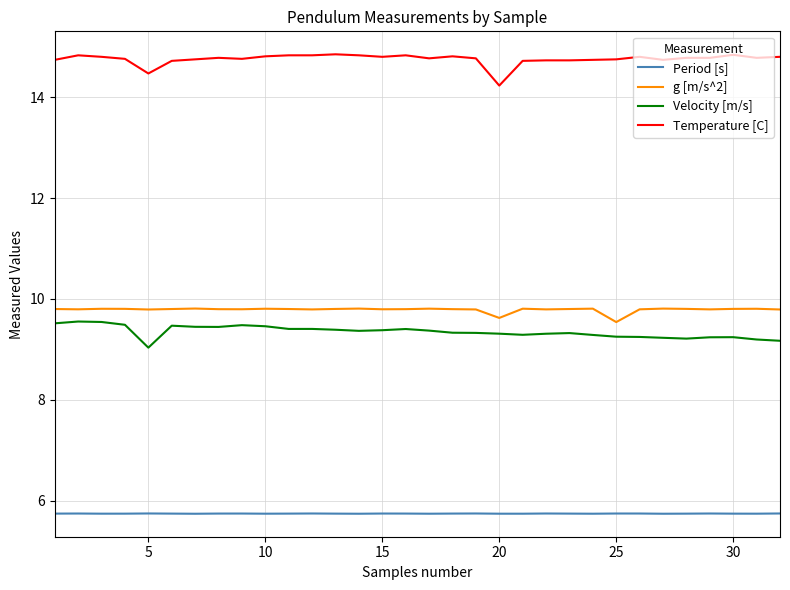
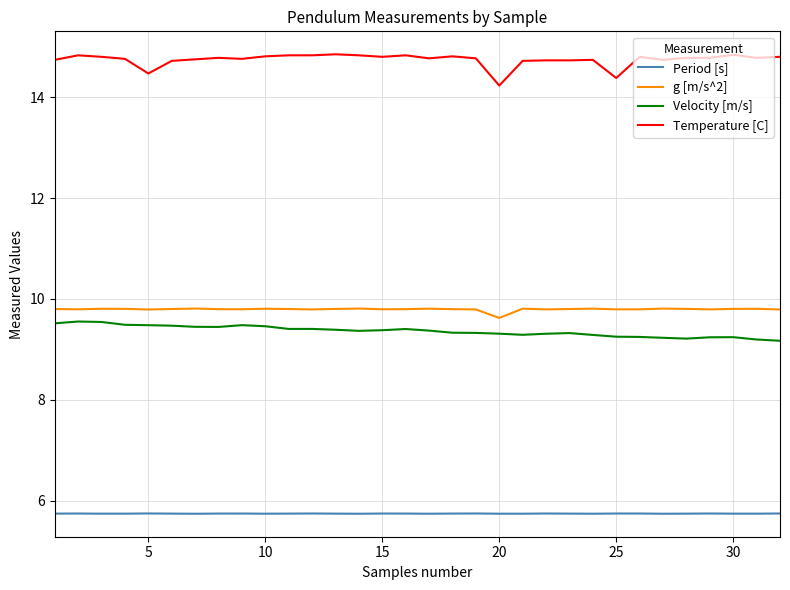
  {
    "Period [s]": {
      "5": 5.7,
      "10": 5.7,
      "15": 5.7,
      "20": 5.7,
      "25": 5.7,
      "30": 5.7
    },
    "g [m/s^2]": {
      "5": 9.8,
      "10": 9.8,
      "15": 9.8,
      "20": 9.6,
-     "25": 9.5,
+     "25": 9.8,
      "30": 9.8
    },
    "Velocity [m/s]": {
-     "5": 9.0,
+     "5": 9.5,
      "10": 9.5,
      "15": 9.4,
      "20": 9.3,
      "25": 9.3,
      "30": 9.2
    },
    "Temperature [C]": {
      "5": 14.5,
      "10": 14.8,
      "15": 14.8,
      "20": 14.2,
-     "25": 14.8
+     "25": 14.4
    }
  }
